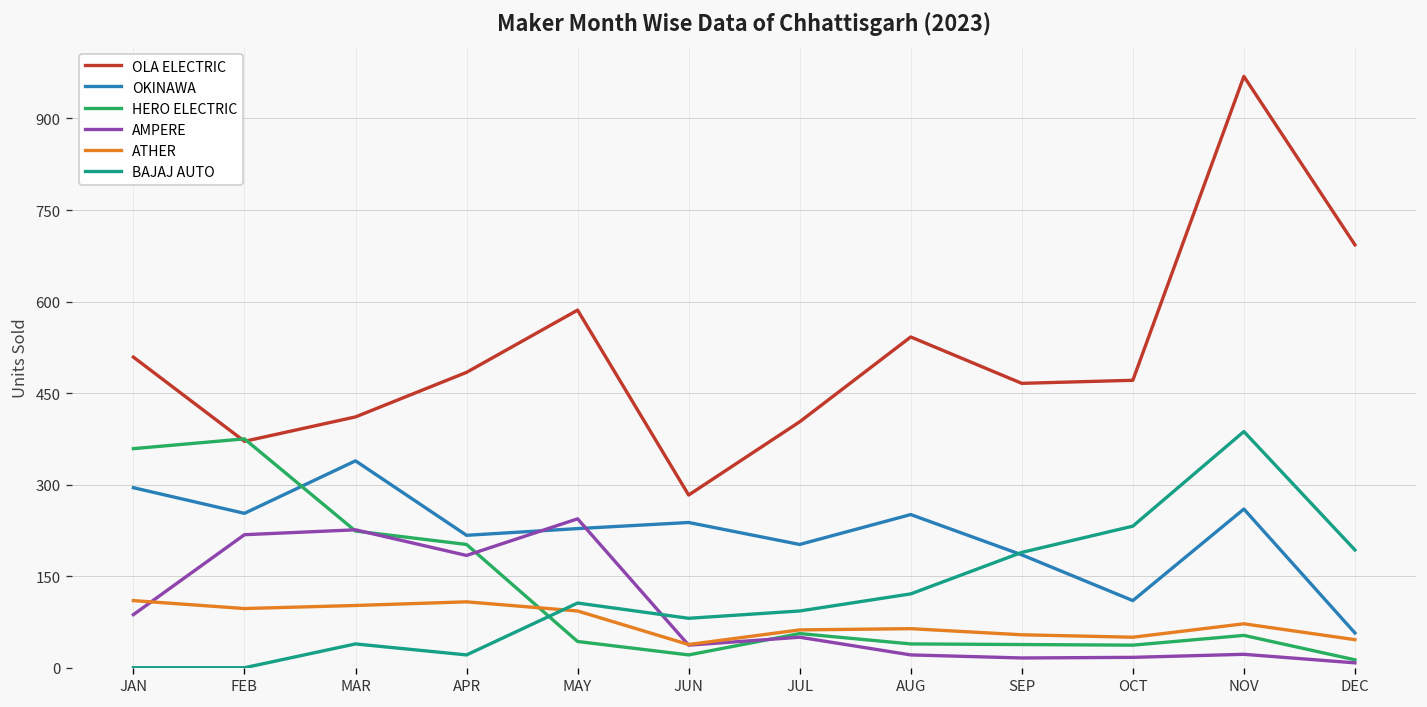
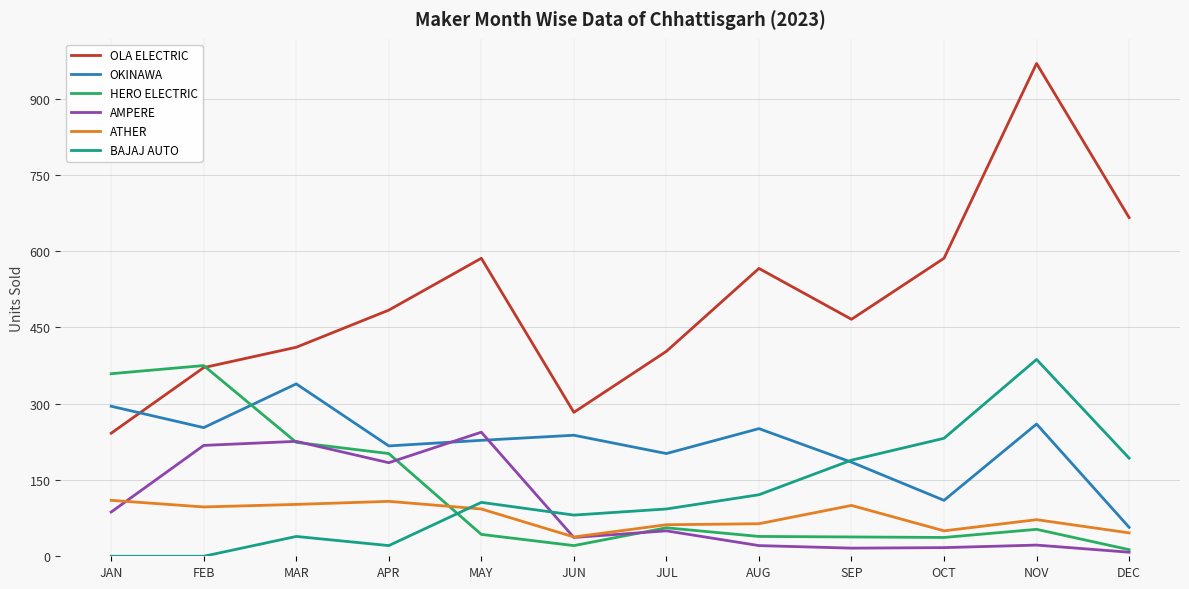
  {
    "OLA ELECTRIC": {
-     "JAN": 510,
+     "JAN": 240,
      "MAR": 410,
      "APR": 480,
      "MAY": 590,
      "JUN": 280,
      "JUL": 400,
-     "AUG": 540,
+     "AUG": 570,
      "SEP": 470,
-     "OCT": 470,
+     "OCT": 590,
      "NOV": 970,
-     "DEC": 690
+     "DEC": 670
    },
    "OKINAWA": {
      "JAN": 300,
      "FEB": 250,
      "MAR": 340,
      "APR": 220,
      "MAY": 230,
      "JUN": 240,
      "JUL": 200,
      "AUG": 250,
      "OCT": 110,
      "NOV": 260,
      "DEC": 60
    },
    "AMPERE": {
      "JAN": 90,
      "FEB": 220,
      "APR": 180,
      "MAY": 240,
      "JUL": 50,
      "AUG": 20,
      "SEP": 20,
      "OCT": 20,
      "NOV": 20
    },
    "ATHER": {
      "JAN": 110,
      "FEB": 100,
      "MAR": 100,
      "APR": 110,
      "MAY": 90,
      "JUL": 60,
      "AUG": 60,
-     "SEP": 50,
+     "SEP": 100,
      "OCT": 50,
      "NOV": 70,
      "DEC": 50
    }
  }
